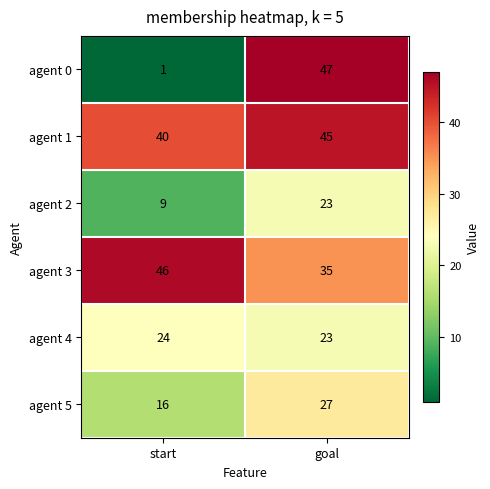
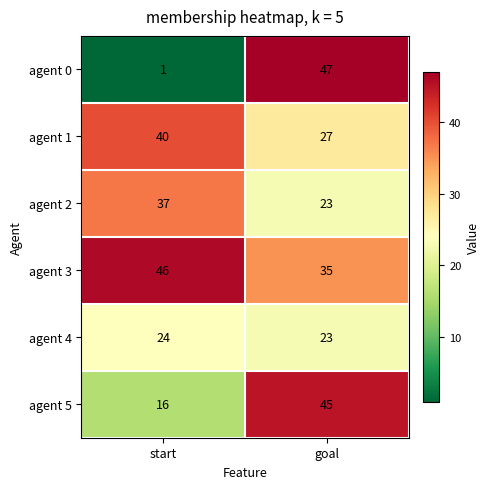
  {
    "agent 0": {
      "start": 1,
      "goal": 47
    },
    "agent 1": {
      "start": 40,
-     "goal": 45
+     "goal": 27
    },
    "agent 2": {
-     "start": 9,
+     "start": 37,
      "goal": 23
    },
    "agent 3": {
      "start": 46,
      "goal": 35
    },
    "agent 4": {
      "start": 24,
      "goal": 23
    },
    "agent 5": {
      "start": 16,
-     "goal": 27
+     "goal": 45
    }
  }
